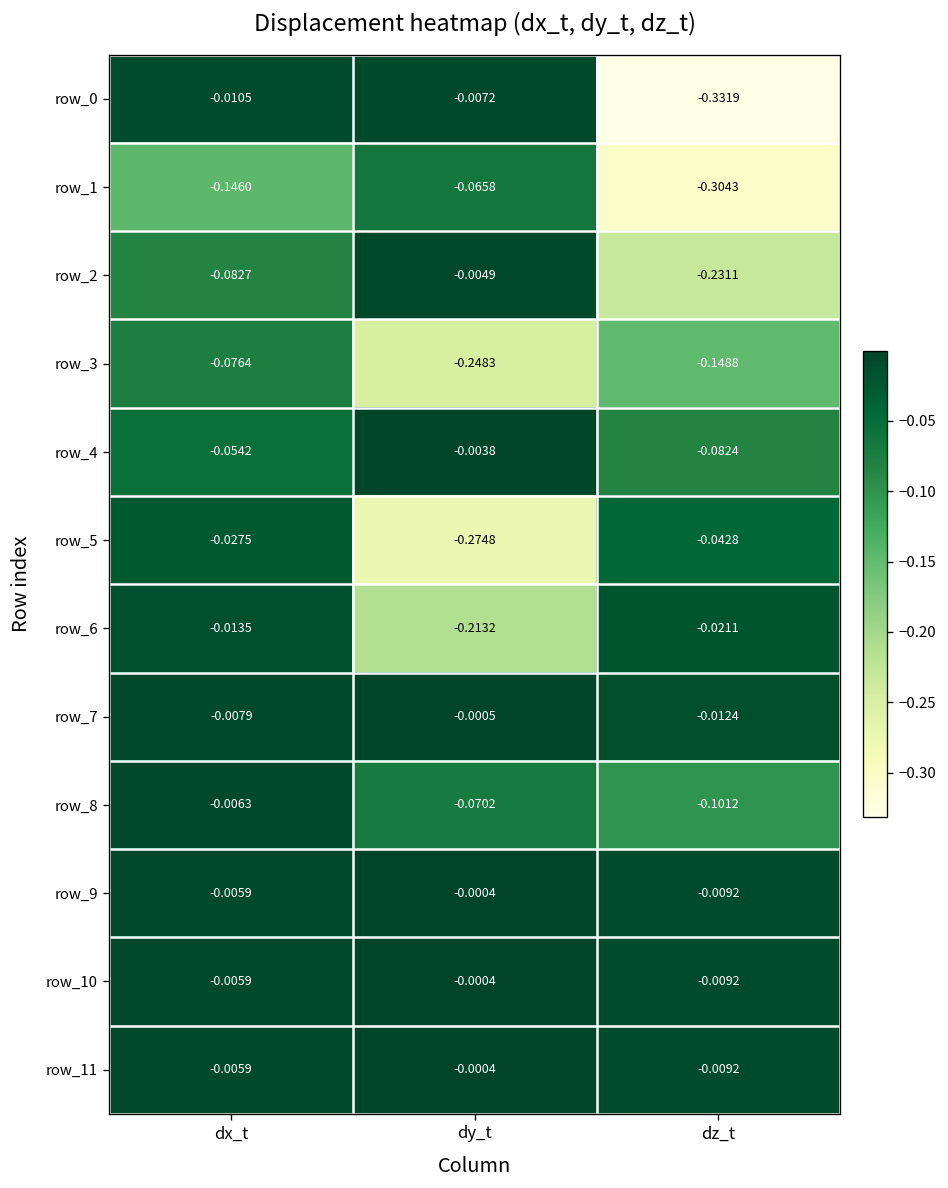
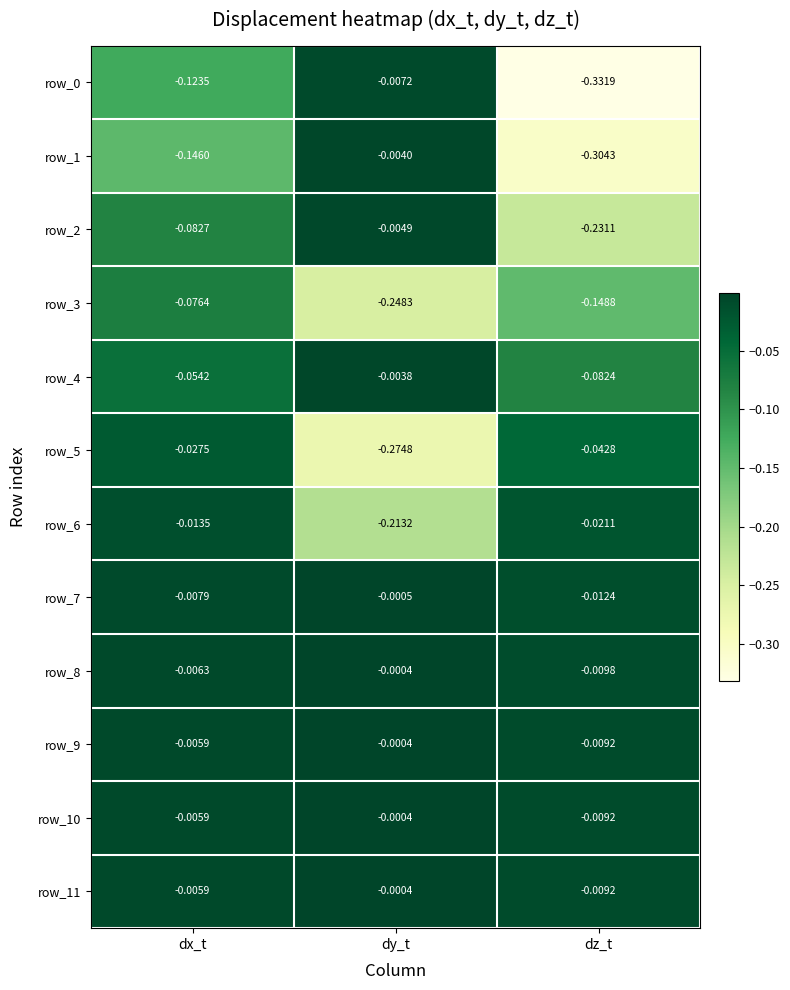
  {
    "row_0": {
-     "dx_t": -0.0105,
+     "dx_t": -0.1235,
      "dy_t": -0.0072,
      "dz_t": -0.3319
    },
    "row_1": {
      "dx_t": -0.1460,
-     "dy_t": -0.0658,
+     "dy_t": -0.0040,
      "dz_t": -0.3043
    },
    "row_2": {
      "dx_t": -0.0827,
      "dy_t": -0.0049,
      "dz_t": -0.2311
    },
    "row_3": {
      "dx_t": -0.0764,
      "dy_t": -0.2483,
      "dz_t": -0.1488
    },
    "row_4": {
      "dx_t": -0.0542,
      "dy_t": -0.0038,
      "dz_t": -0.0824
    },
    "row_5": {
      "dx_t": -0.0275,
      "dy_t": -0.2748,
      "dz_t": -0.0428
    },
    "row_6": {
      "dx_t": -0.0135,
      "dy_t": -0.2132,
      "dz_t": -0.0211
    },
    "row_7": {
      "dx_t": -0.0079,
      "dy_t": -0.0005,
      "dz_t": -0.0124
    },
    "row_8": {
      "dx_t": -0.0063,
-     "dy_t": -0.0702,
-     "dz_t": -0.1012
+     "dy_t": -0.0004,
+     "dz_t": -0.0098
    },
    "row_9": {
      "dx_t": -0.0059,
      "dy_t": -0.0004,
      "dz_t": -0.0092
    },
    "row_10": {
      "dx_t": -0.0059,
      "dy_t": -0.0004,
      "dz_t": -0.0092
    },
    "row_11": {
      "dx_t": -0.0059,
      "dy_t": -0.0004,
      "dz_t": -0.0092
    }
  }
